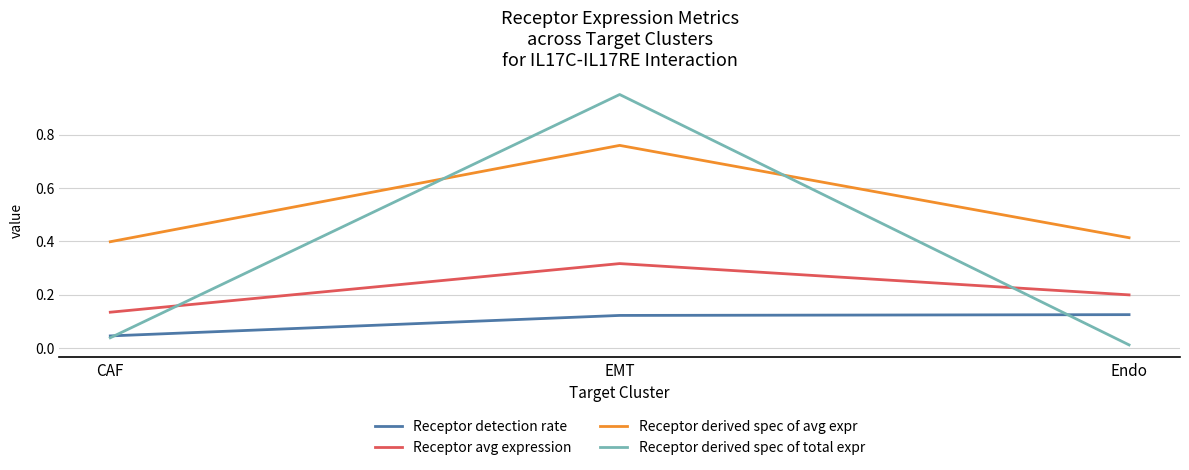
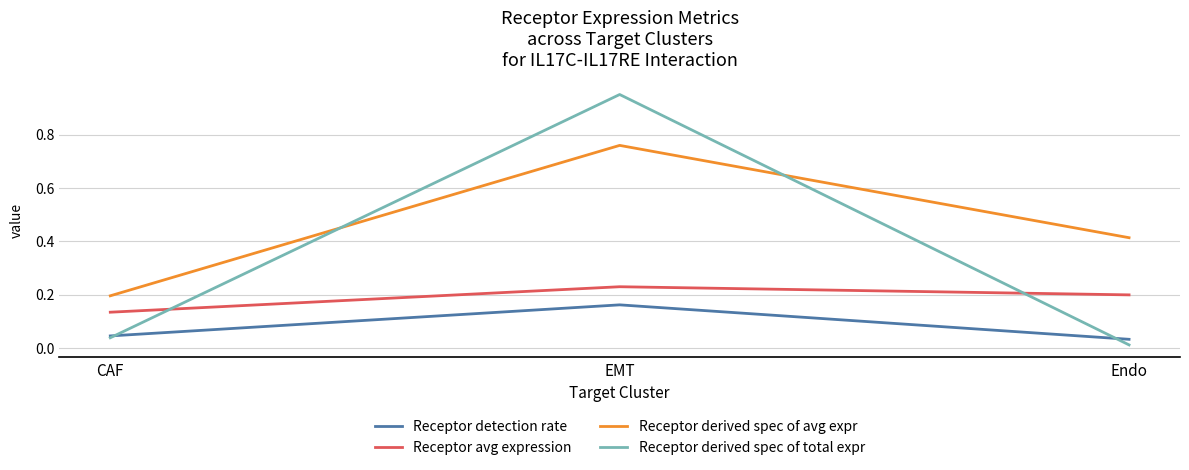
  {
    "Receptor detection rate": {
-     "EMT": 0.12,
-     "Endo": 0.12
+     "EMT": 0.16,
+     "Endo": 0.03
    },
    "Receptor avg expression": {
      "CAF": 0.13,
-     "EMT": 0.32,
+     "EMT": 0.23,
      "Endo": 0.20
    },
    "Receptor derived spec of avg expr": {
-     "CAF": 0.40,
+     "CAF": 0.20,
      "EMT": 0.76,
      "Endo": 0.41
    },
    "Receptor derived spec of total expr": {
      "EMT": 0.95,
      "Endo": 0.01
    }
  }
